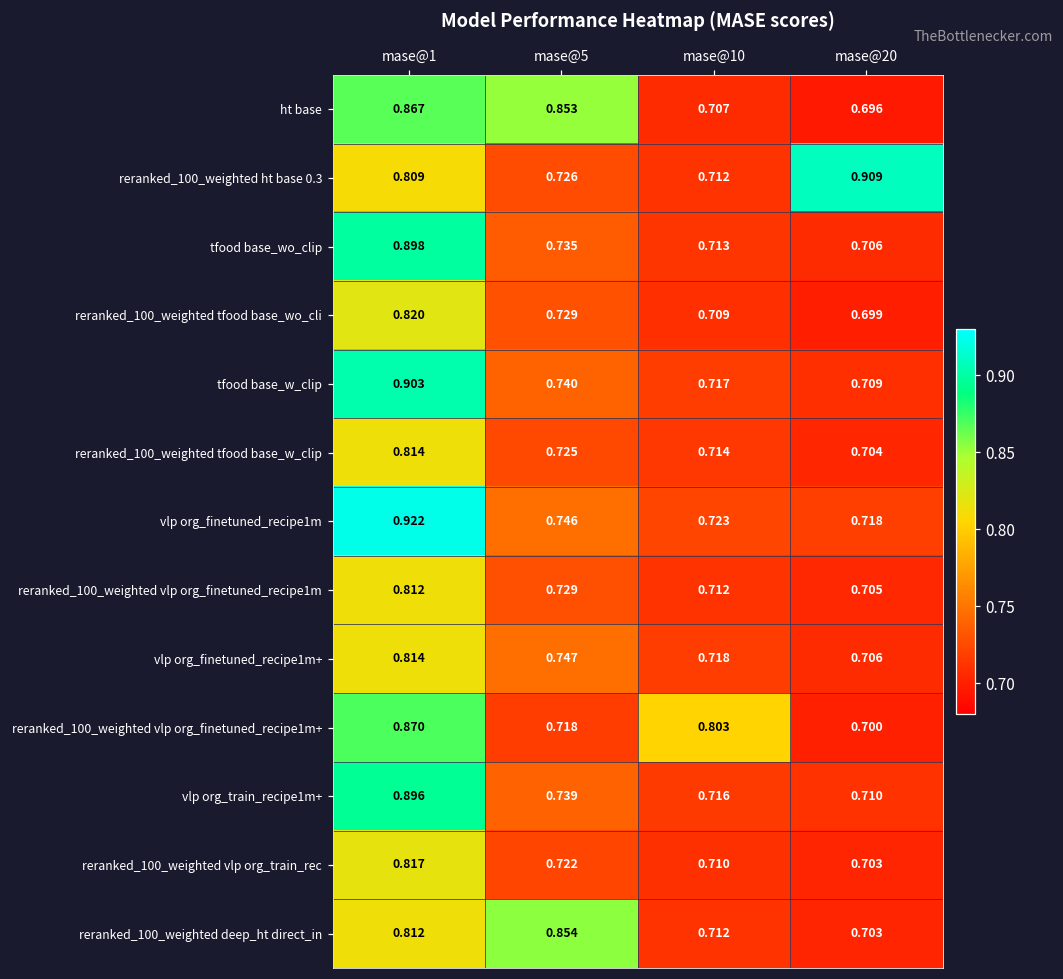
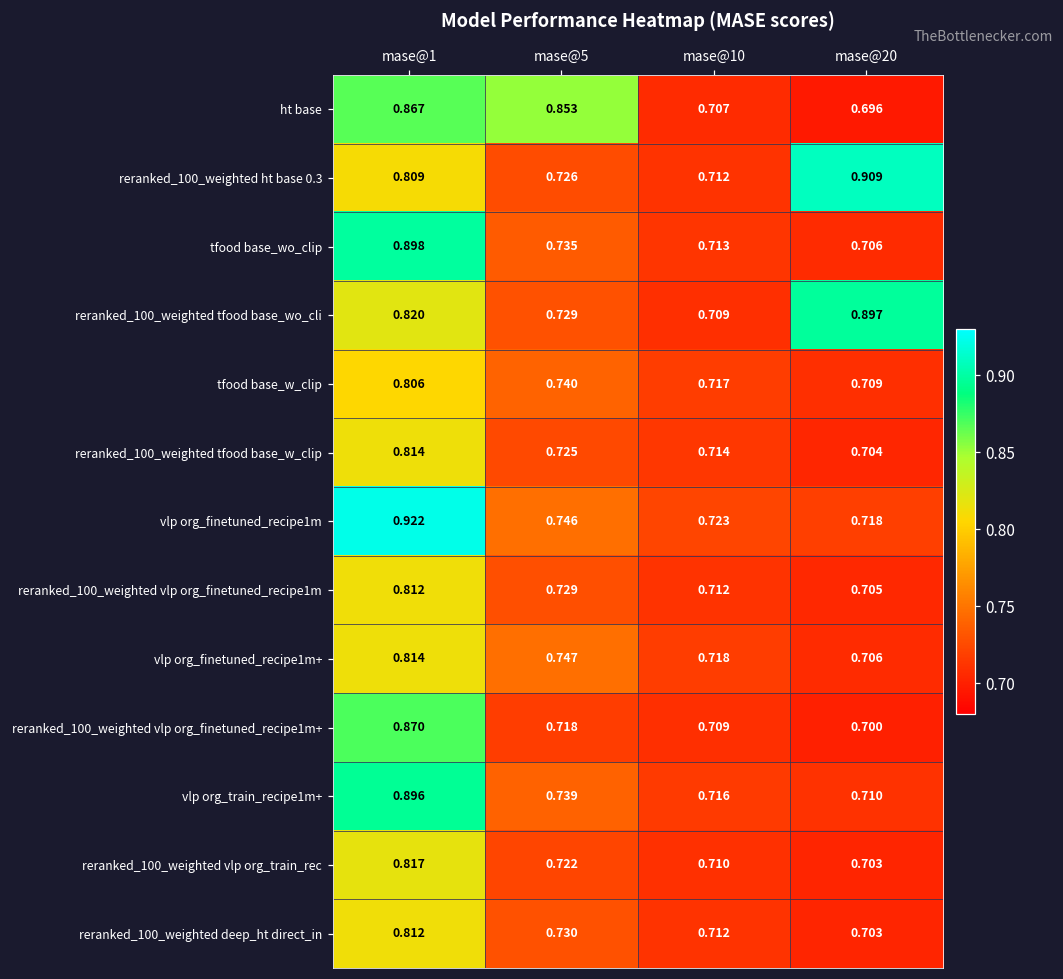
  {
    "ht base": {
      "mase@1": 0.867,
      "mase@5": 0.853,
      "mase@10": 0.707,
      "mase@20": 0.696
    },
    "reranked_100_weighted ht base 0.3": {
      "mase@1": 0.809,
      "mase@5": 0.726,
      "mase@10": 0.712,
      "mase@20": 0.909
    },
    "tfood base_wo_clip": {
      "mase@1": 0.898,
      "mase@5": 0.735,
      "mase@10": 0.713,
      "mase@20": 0.706
    },
    "reranked_100_weighted tfood base_wo_cli": {
      "mase@1": 0.820,
      "mase@5": 0.729,
      "mase@10": 0.709,
-     "mase@20": 0.699
+     "mase@20": 0.897
    },
    "tfood base_w_clip": {
-     "mase@1": 0.903,
+     "mase@1": 0.806,
      "mase@5": 0.740,
      "mase@10": 0.717,
      "mase@20": 0.709
    },
    "reranked_100_weighted tfood base_w_clip": {
      "mase@1": 0.814,
      "mase@5": 0.725,
      "mase@10": 0.714,
      "mase@20": 0.704
    },
    "vlp org_finetuned_recipe1m": {
      "mase@1": 0.922,
      "mase@5": 0.746,
      "mase@10": 0.723,
      "mase@20": 0.718
    },
    "reranked_100_weighted vlp org_finetuned_recipe1m": {
      "mase@1": 0.812,
      "mase@5": 0.729,
      "mase@10": 0.712,
      "mase@20": 0.705
    },
    "vlp org_finetuned_recipe1m+": {
      "mase@1": 0.814,
      "mase@5": 0.747,
      "mase@10": 0.718,
      "mase@20": 0.706
    },
    "reranked_100_weighted vlp org_finetuned_recipe1m+": {
      "mase@1": 0.870,
      "mase@5": 0.718,
-     "mase@10": 0.803,
+     "mase@10": 0.709,
      "mase@20": 0.700
    },
    "vlp org_train_recipe1m+": {
      "mase@1": 0.896,
      "mase@5": 0.739,
      "mase@10": 0.716,
      "mase@20": 0.710
    },
    "reranked_100_weighted vlp org_train_rec": {
      "mase@1": 0.817,
      "mase@5": 0.722,
      "mase@10": 0.710,
      "mase@20": 0.703
    },
    "reranked_100_weighted deep_ht direct_in": {
      "mase@1": 0.812,
-     "mase@5": 0.854,
+     "mase@5": 0.730,
      "mase@10": 0.712,
      "mase@20": 0.703
    }
  }
